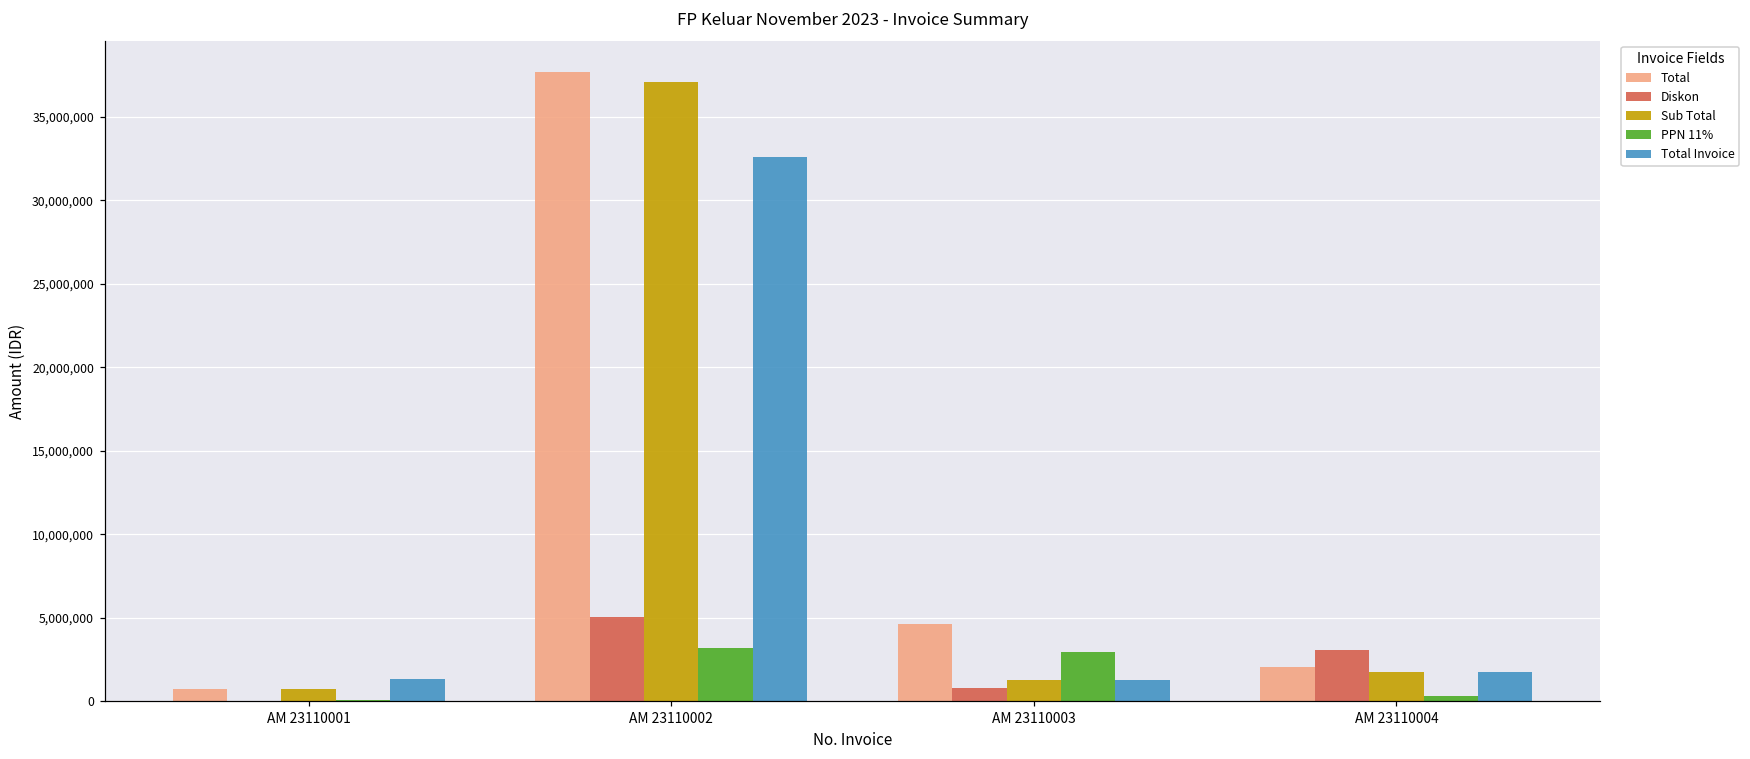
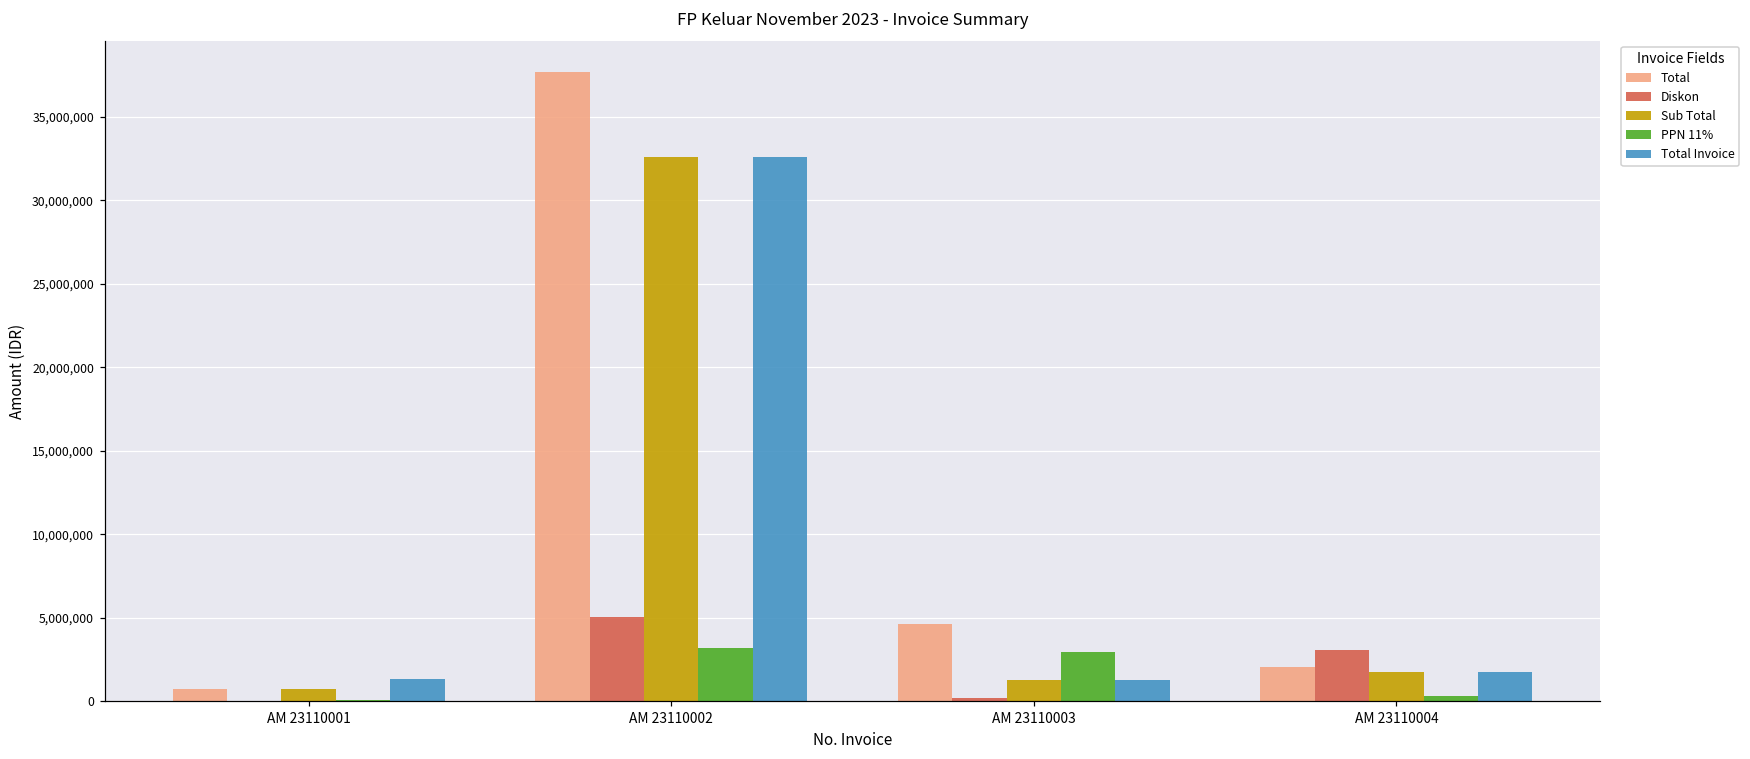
  {
    "Total": {
      "AM 23110001": "800,000",
      "AM 23110002": "37,700,000",
      "AM 23110003": "4,700,000",
      "AM 23110004": "2,100,000"
    },
    "Diskon": {
      "AM 23110001": "0",
      "AM 23110002": "5,100,000",
-     "AM 23110003": "800,000",
+     "AM 23110003": "200,000",
      "AM 23110004": "3,100,000"
    },
    "Sub Total": {
      "AM 23110001": "800,000",
-     "AM 23110002": "37,100,000",
+     "AM 23110002": "32,600,000",
      "AM 23110003": "1,300,000",
      "AM 23110004": "1,800,000"
    },
    "PPN 11%": {
      "AM 23110002": "3,200,000",
      "AM 23110003": "2,900,000",
      "AM 23110004": "300,000"
    },
    "Total Invoice": {
      "AM 23110001": "1,300,000",
      "AM 23110002": "32,600,000",
      "AM 23110003": "1,300,000",
      "AM 23110004": "1,800,000"
    }
  }
